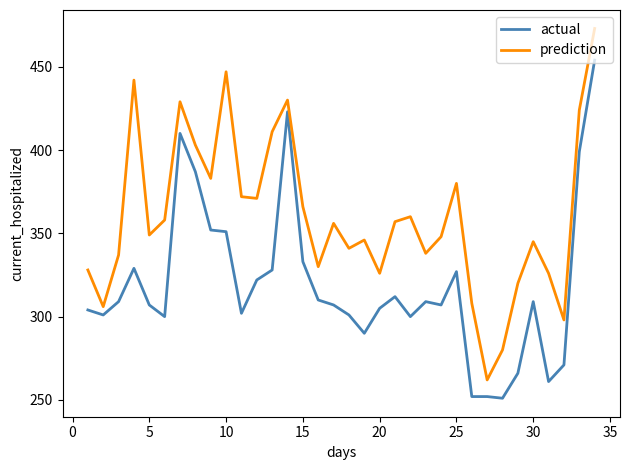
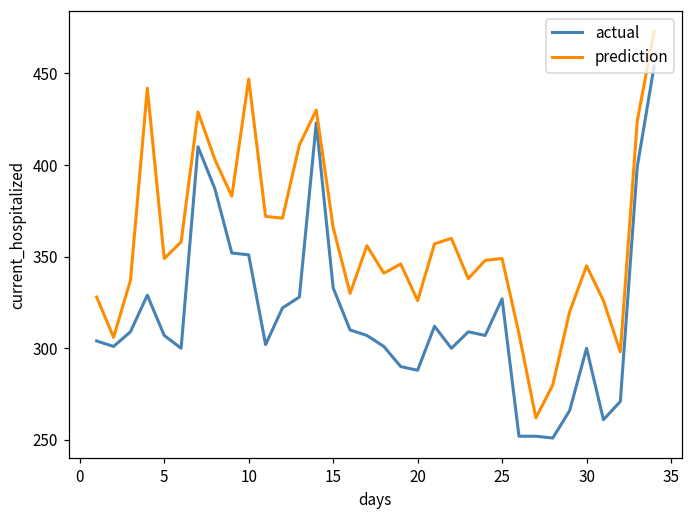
  {
    "actual": {
      "5": 307,
      "10": 351,
      "15": 333,
-     "20": 305,
+     "20": 288,
      "25": 327,
-     "30": 309
+     "30": 300
    },
    "prediction": {
      "5": 349,
      "10": 447,
      "15": 366,
      "20": 326,
-     "25": 380,
+     "25": 349,
      "30": 345
    }
  }
